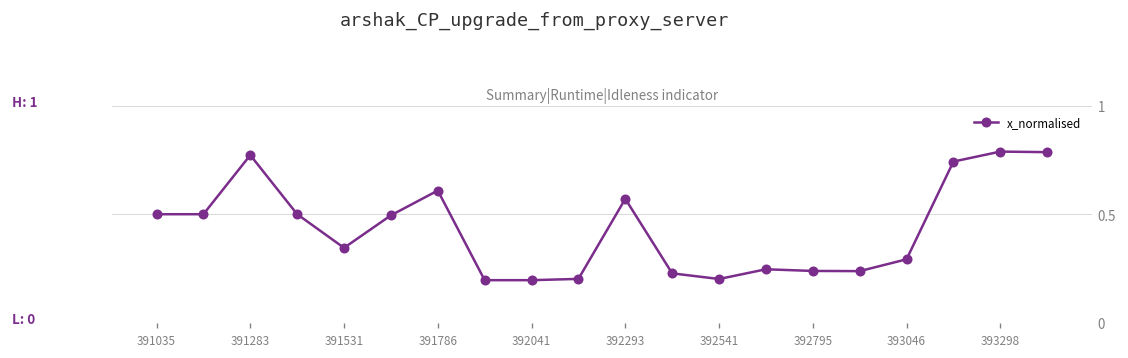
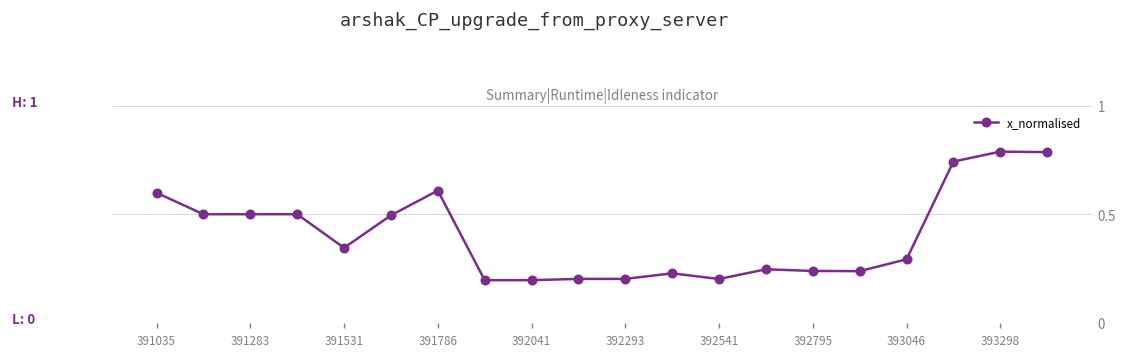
  {
-   "391035": 0.50,
-   "391283": 0.77,
+   "391035": 0.60,
+   "391283": 0.50,
    "391531": 0.35,
    "391786": 0.61,
    "392041": 0.20,
-   "392293": 0.57,
+   "392293": 0.20,
    "392541": 0.20,
    "392795": 0.24,
    "393046": 0.29,
    "393298": 0.79
  }
